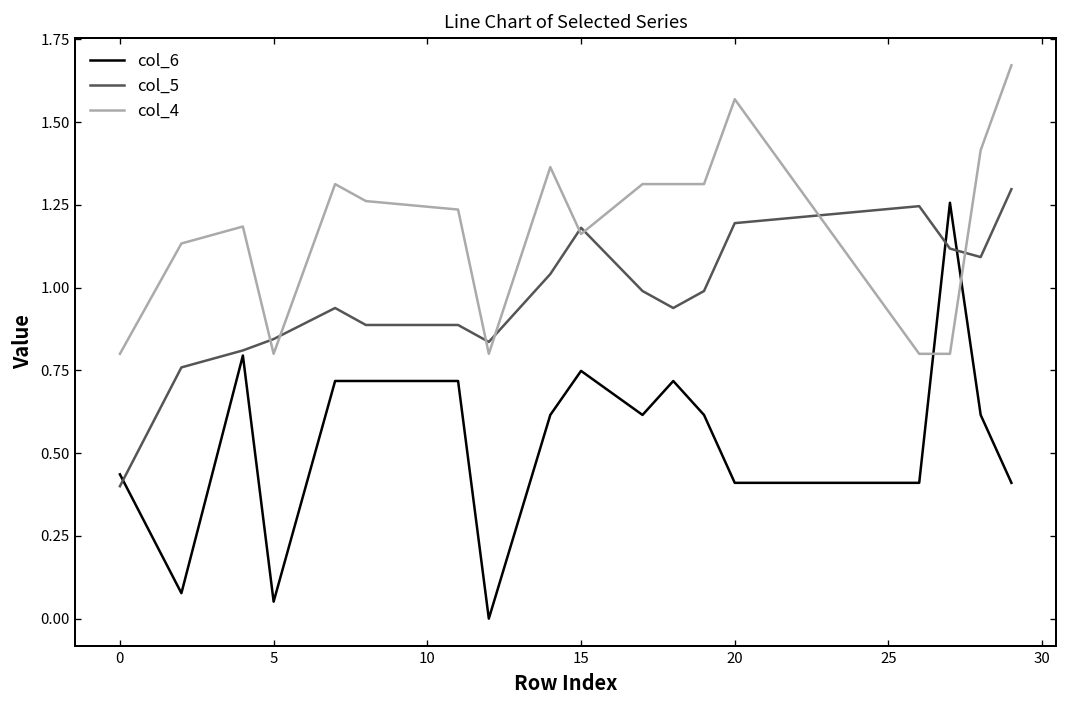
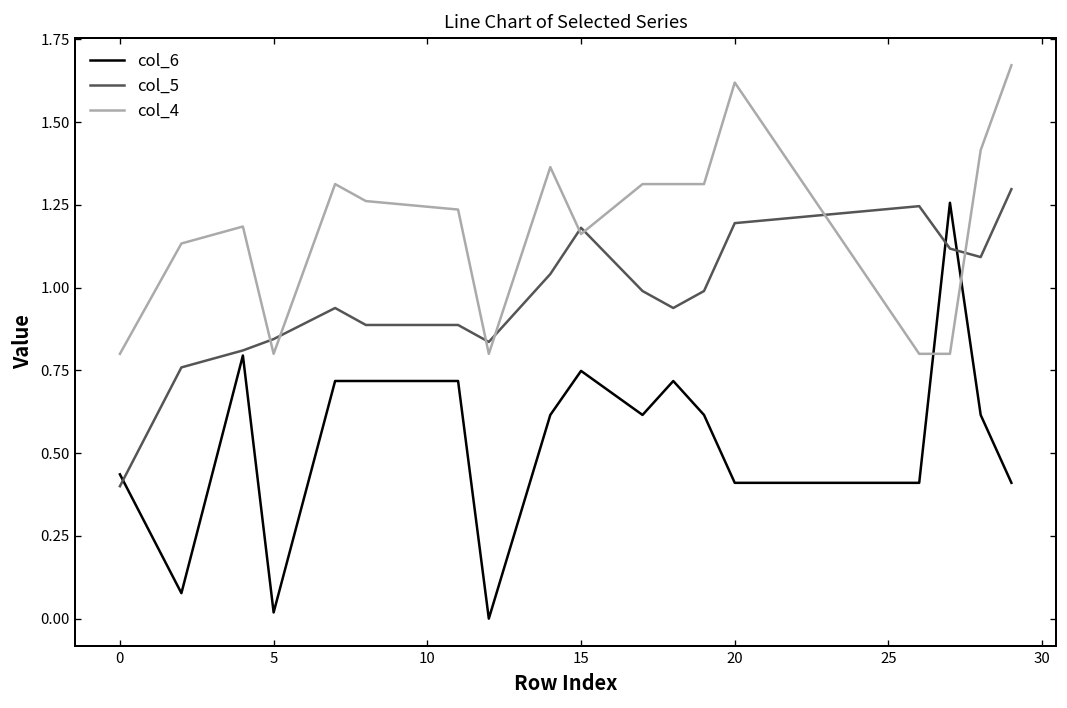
  {
    "col_6": {
      "0": 0.44,
-     "5": 0.05,
+     "5": 0.02,
      "15": 0.75,
      "20": 0.41
    },
    "col_5": {
      "0": 0.40,
      "5": 0.84,
      "15": 1.18,
      "20": 1.19
    },
    "col_4": {
      "0": 0.80,
      "5": 0.80,
      "15": 1.16,
-     "20": 1.57
+     "20": 1.62
    }
  }
